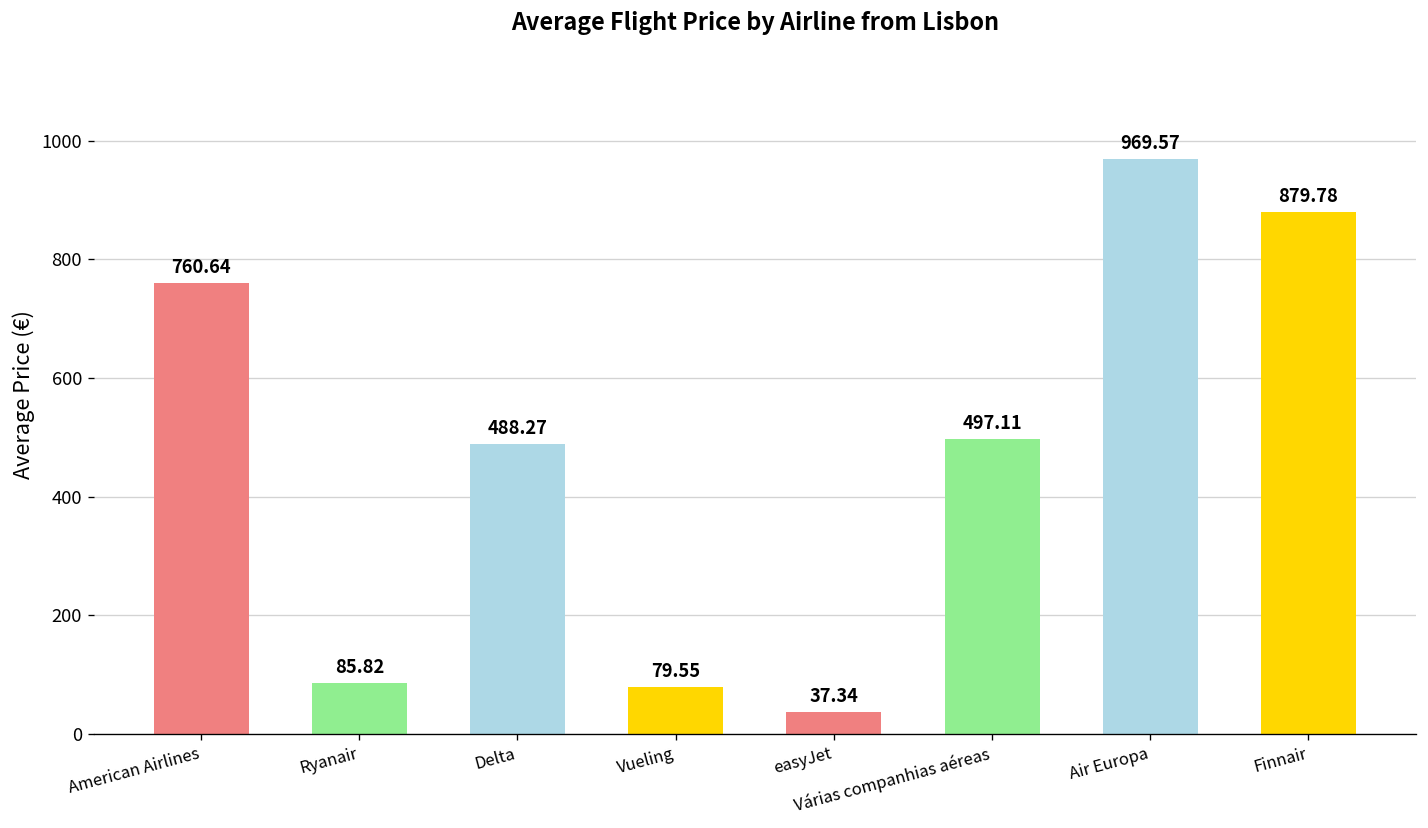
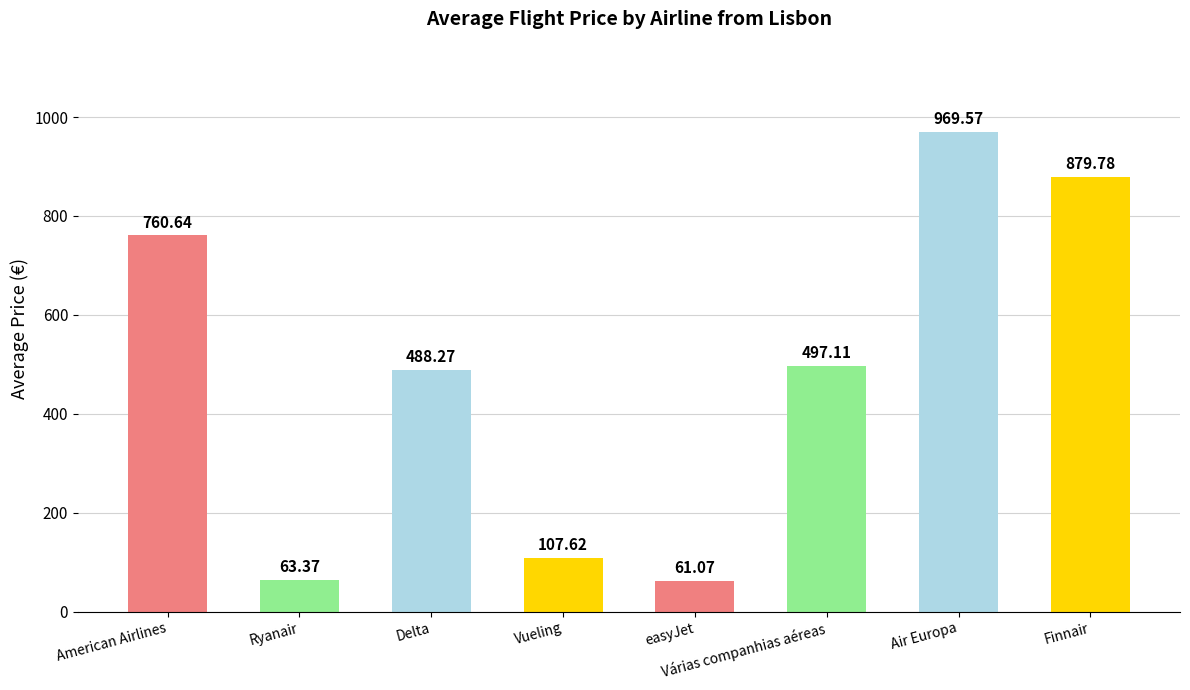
  {
    "American Airlines": 760.64,
-   "Ryanair": 85.82,
+   "Ryanair": 63.37,
    "Delta": 488.27,
-   "Vueling": 79.55,
-   "easyJet": 37.34,
+   "Vueling": 107.62,
+   "easyJet": 61.07,
    "Várias companhias aéreas": 497.11,
    "Air Europa": 969.57,
    "Finnair": 879.78
  }
